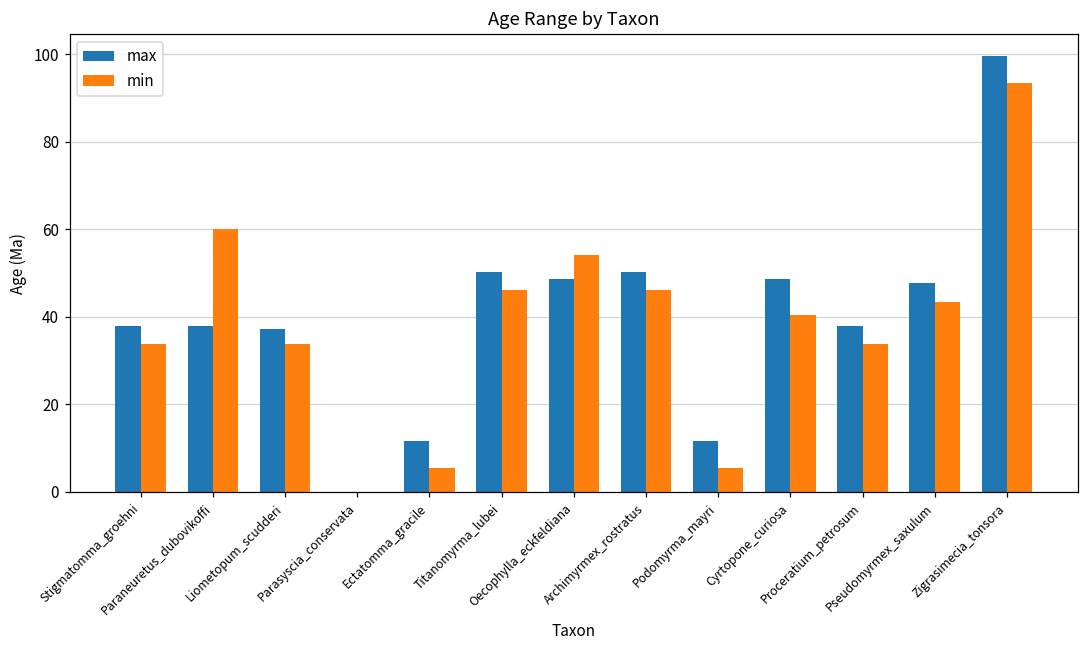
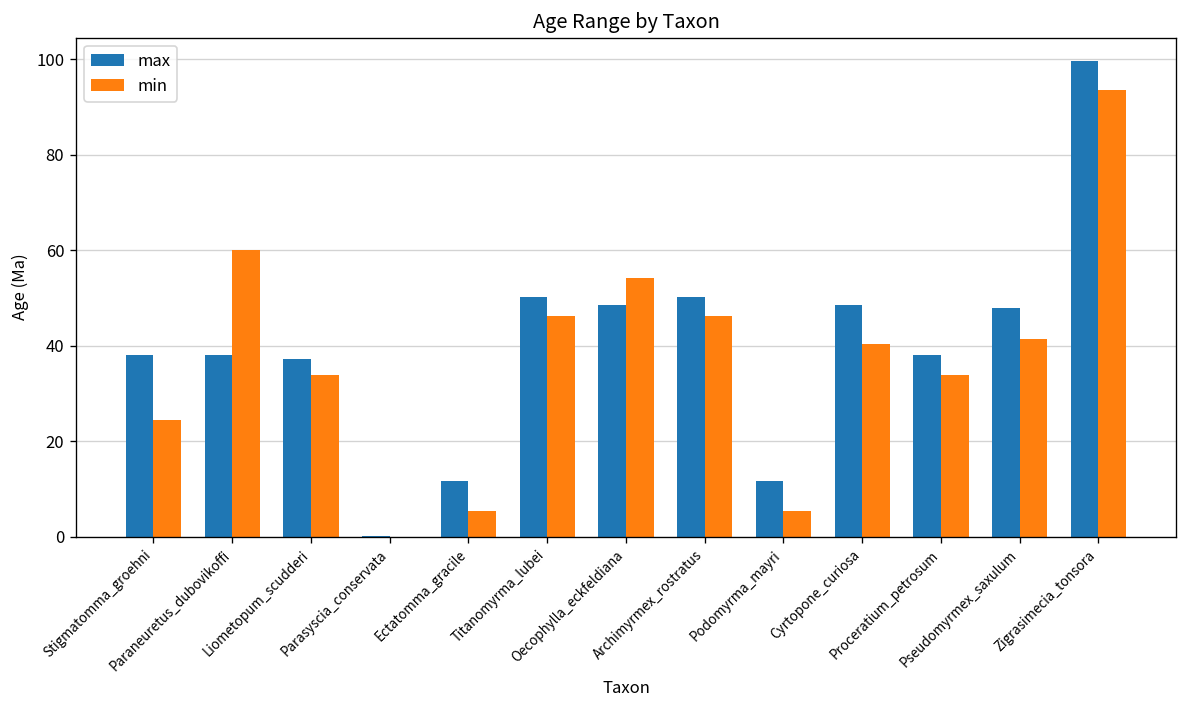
  {
    "max": {
      "Stigmatomma_groehni": 38,
      "Paraneuretus_dubovikoffi": 38,
      "Liometopum_scudderi": 37,
      "Ectatomma_gracile": 12,
      "Titanomyrma_lubei": 50,
      "Oecophylla_eckfeldiana": 49,
      "Archimyrmex_rostratus": 50,
      "Podomyrma_mayri": 12,
      "Cyrtopone_curiosa": 49,
      "Proceratium_petrosum": 38,
      "Pseudomyrmex_saxulum": 48,
      "Zigrasimecia_tonsora": 100
    },
    "min": {
-     "Stigmatomma_groehni": 34,
+     "Stigmatomma_groehni": 25,
      "Paraneuretus_dubovikoffi": 60,
      "Liometopum_scudderi": 34,
      "Parasyscia_conservata": 0,
      "Ectatomma_gracile": 5,
      "Titanomyrma_lubei": 46,
      "Oecophylla_eckfeldiana": 54,
      "Archimyrmex_rostratus": 46,
      "Podomyrma_mayri": 5,
      "Cyrtopone_curiosa": 40,
      "Proceratium_petrosum": 34,
-     "Pseudomyrmex_saxulum": 44,
+     "Pseudomyrmex_saxulum": 41,
      "Zigrasimecia_tonsora": 94
    }
  }
